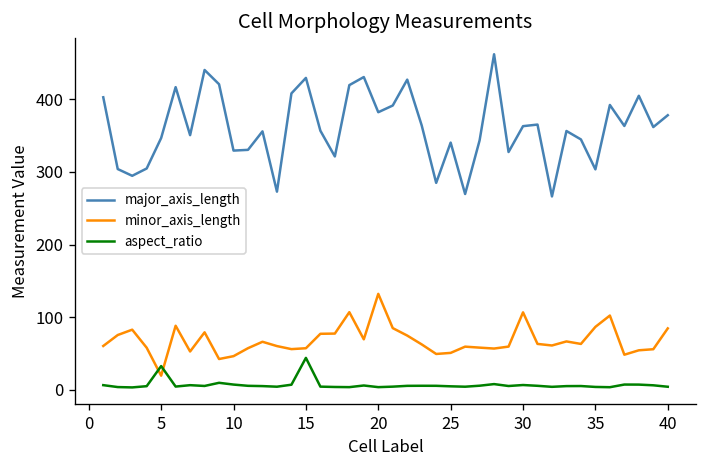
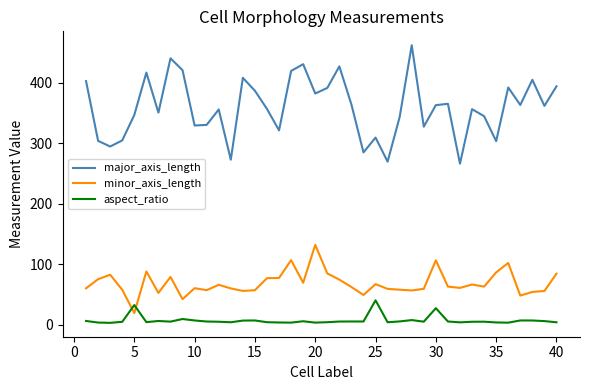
  {
    "major_axis_length": {
      "5": 350,
      "10": 330,
-     "15": 430,
+     "15": 390,
      "20": 380,
-     "25": 340,
+     "25": 310,
      "30": 360,
      "35": 300,
-     "40": 380
+     "40": 390
    },
    "minor_axis_length": {
      "5": 20,
-     "10": 50,
+     "10": 60,
      "15": 60,
      "20": 130,
-     "25": 50,
+     "25": 70,
      "30": 110,
      "35": 90,
      "40": 80
    },
    "aspect_ratio": {
      "5": 30,
      "10": 10,
-     "15": 40,
+     "15": 10,
      "20": 0,
-     "25": 10,
-     "30": 10,
+     "25": 40,
+     "30": 30,
      "35": 0,
      "40": 0
    }
  }
